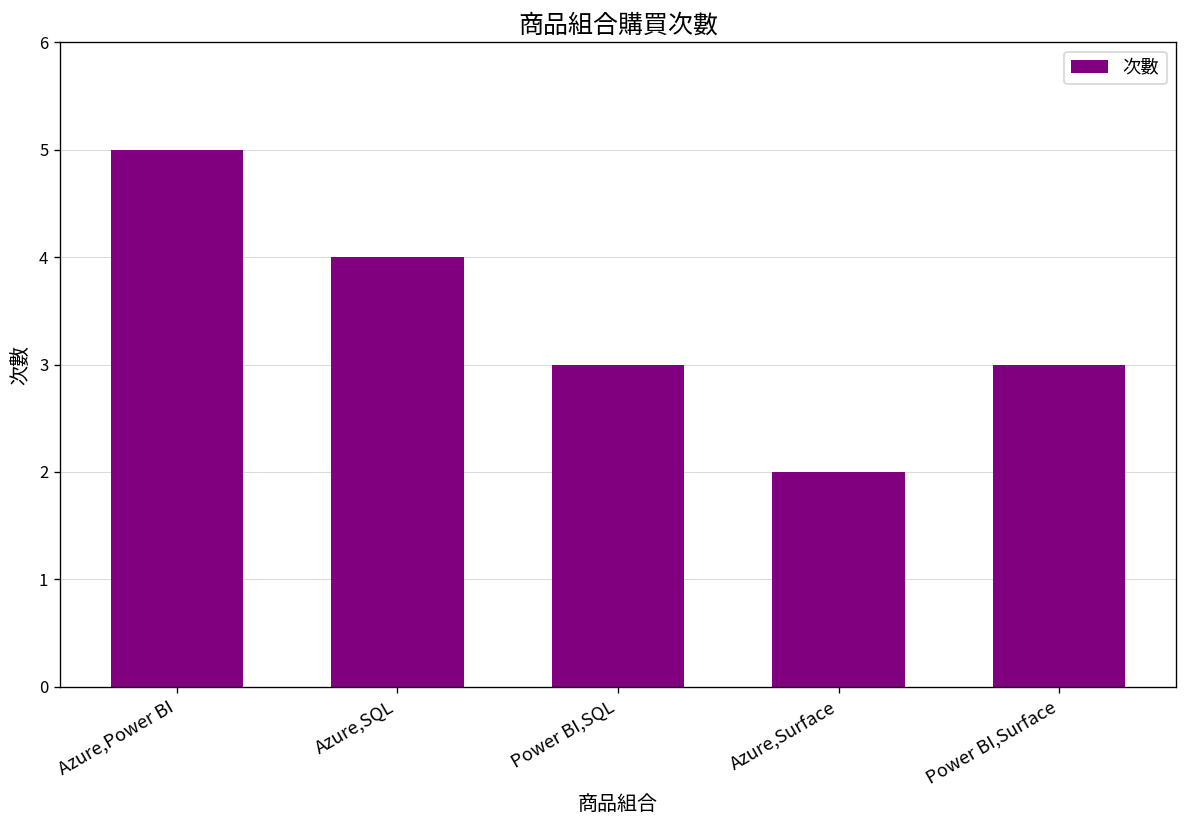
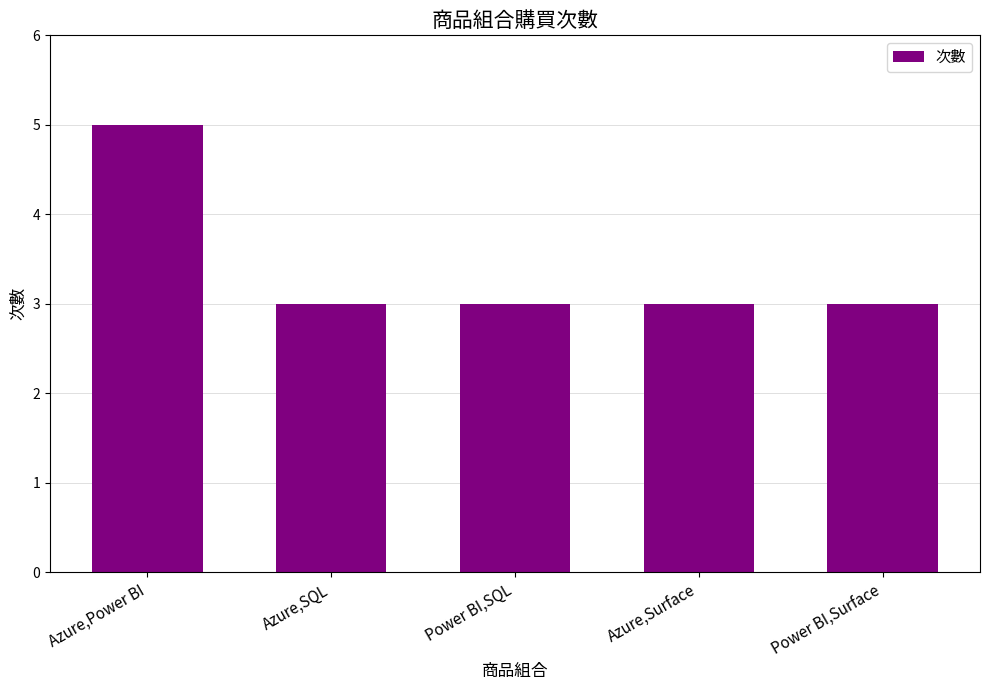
  {
    "Azure,Power BI": 5,
-   "Azure,SQL": 4,
+   "Azure,SQL": 3,
    "Power BI,SQL": 3,
-   "Azure,Surface": 2,
+   "Azure,Surface": 3,
    "Power BI,Surface": 3
  }
